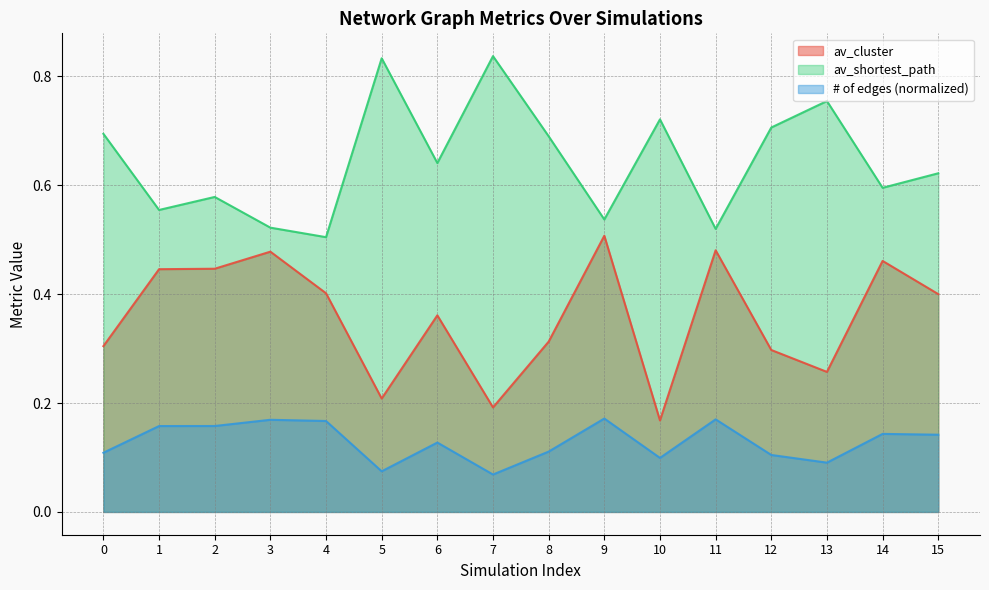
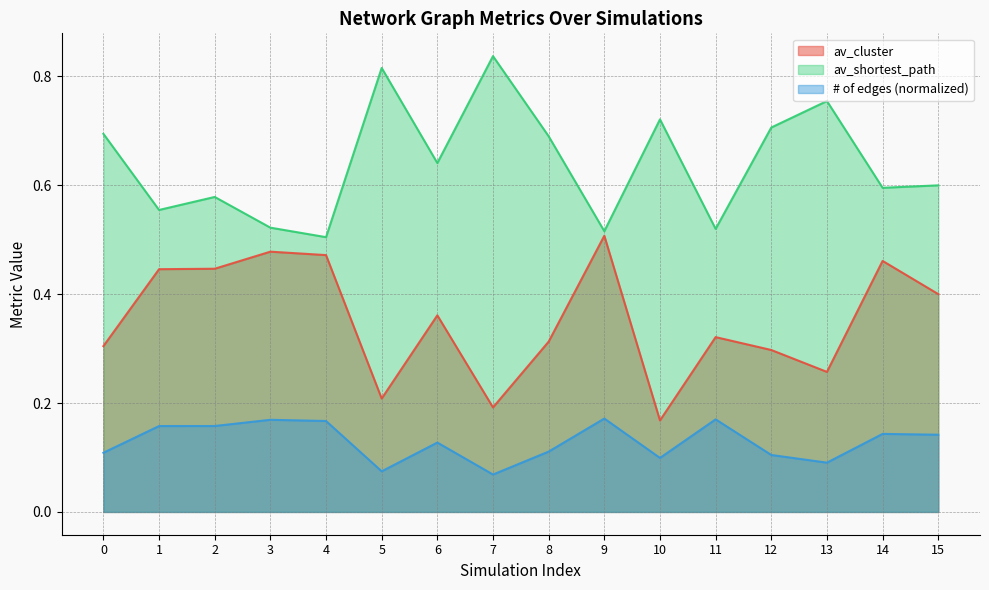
  {
    "av_cluster": {
      "0": 0.30,
      "1": 0.45,
      "2": 0.45,
      "3": 0.48,
-     "4": 0.40,
+     "4": 0.47,
      "5": 0.21,
      "6": 0.36,
      "7": 0.19,
      "8": 0.31,
      "9": 0.51,
      "10": 0.17,
-     "11": 0.48,
+     "11": 0.32,
      "12": 0.30,
      "13": 0.26,
      "14": 0.46,
      "15": 0.40
    },
    "av_shortest_path": {
      "0": 0.69,
      "1": 0.55,
      "2": 0.58,
      "3": 0.52,
      "4": 0.50,
-     "5": 0.83,
+     "5": 0.82,
      "6": 0.64,
      "7": 0.84,
      "8": 0.69,
-     "9": 0.54,
+     "9": 0.52,
      "10": 0.72,
      "11": 0.52,
      "12": 0.71,
      "14": 0.60,
-     "15": 0.62
+     "15": 0.60
    },
    "# of edges (normalized)": {
      "0": 0.11,
      "1": 0.16,
      "2": 0.16,
      "3": 0.17,
      "4": 0.17,
      "5": 0.07,
      "6": 0.13,
      "7": 0.07,
      "8": 0.11,
      "9": 0.17,
      "10": 0.10,
      "11": 0.17,
      "12": 0.10,
      "13": 0.09,
      "14": 0.14,
      "15": 0.14
    }
  }
